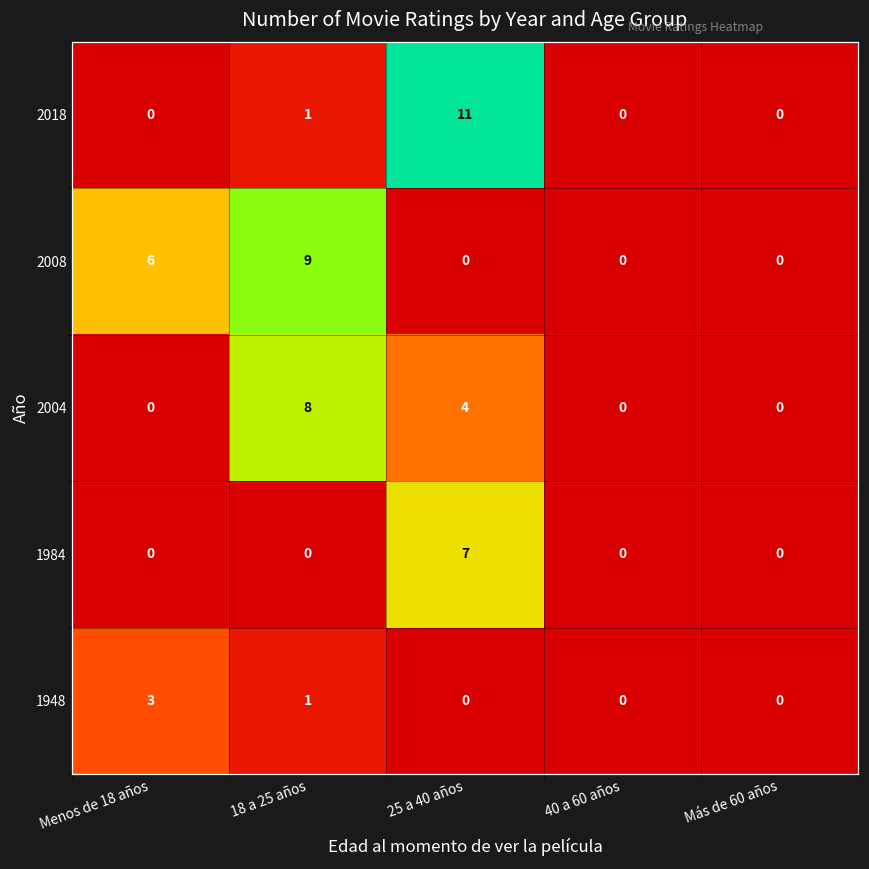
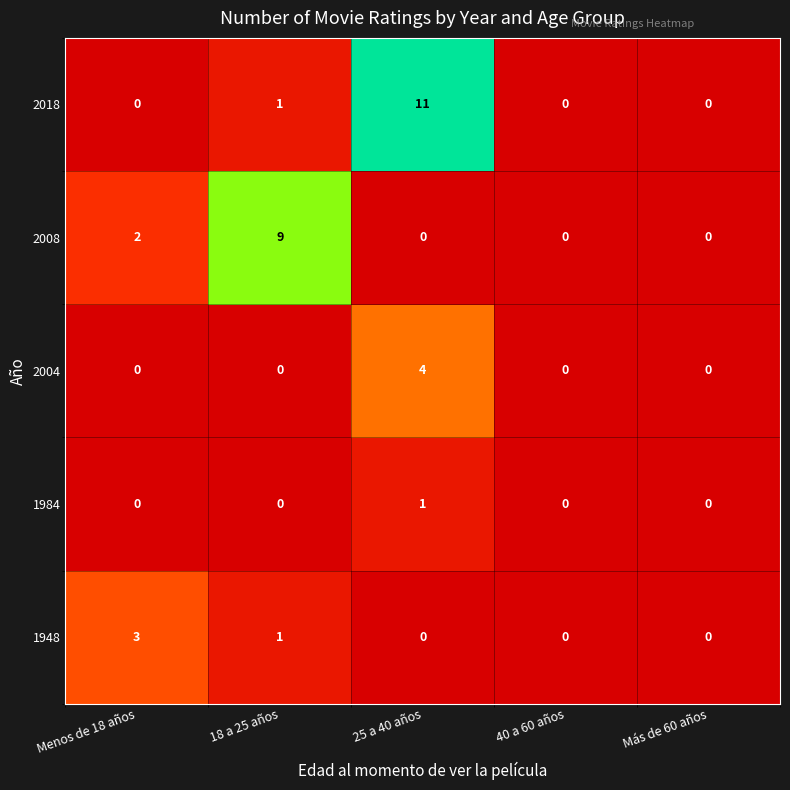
  {
    "2018": {
      "Menos de 18 años": 0,
      "18 a 25 años": 1,
      "25 a 40 años": 11,
      "40 a 60 años": 0,
      "Más de 60 años": 0
    },
    "2008": {
-     "Menos de 18 años": 6,
+     "Menos de 18 años": 2,
      "18 a 25 años": 9,
      "25 a 40 años": 0,
      "40 a 60 años": 0,
      "Más de 60 años": 0
    },
    "2004": {
      "Menos de 18 años": 0,
-     "18 a 25 años": 8,
+     "18 a 25 años": 0,
      "25 a 40 años": 4,
      "40 a 60 años": 0,
      "Más de 60 años": 0
    },
    "1984": {
      "Menos de 18 años": 0,
      "18 a 25 años": 0,
-     "25 a 40 años": 7,
+     "25 a 40 años": 1,
      "40 a 60 años": 0,
      "Más de 60 años": 0
    },
    "1948": {
      "Menos de 18 años": 3,
      "18 a 25 años": 1,
      "25 a 40 años": 0,
      "40 a 60 años": 0,
      "Más de 60 años": 0
    }
  }
